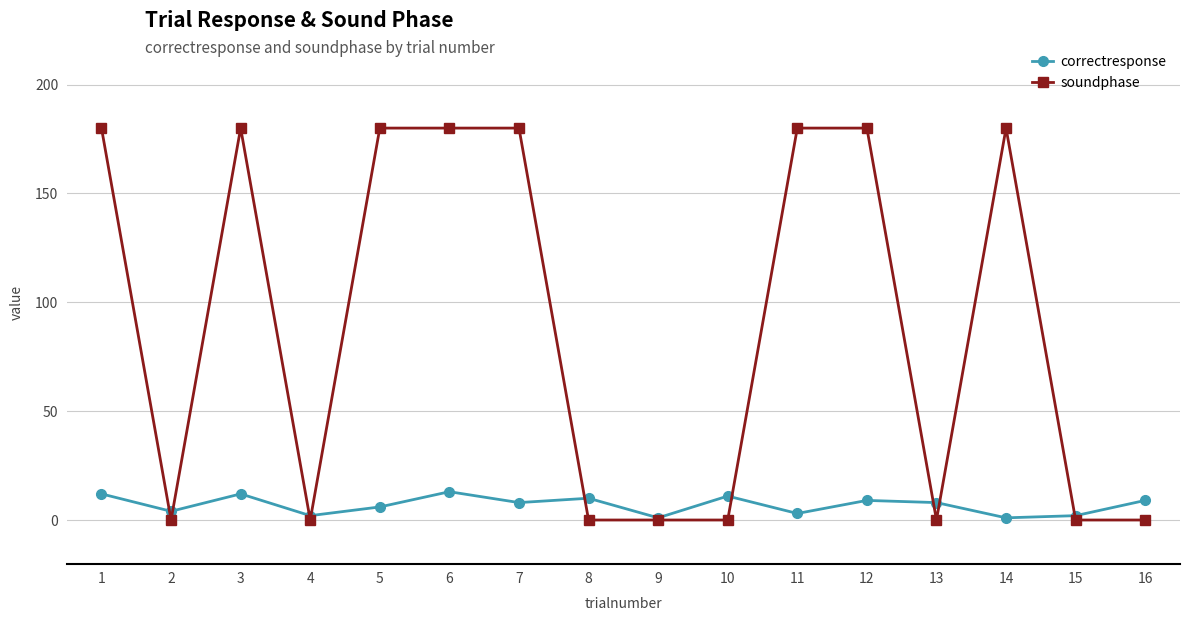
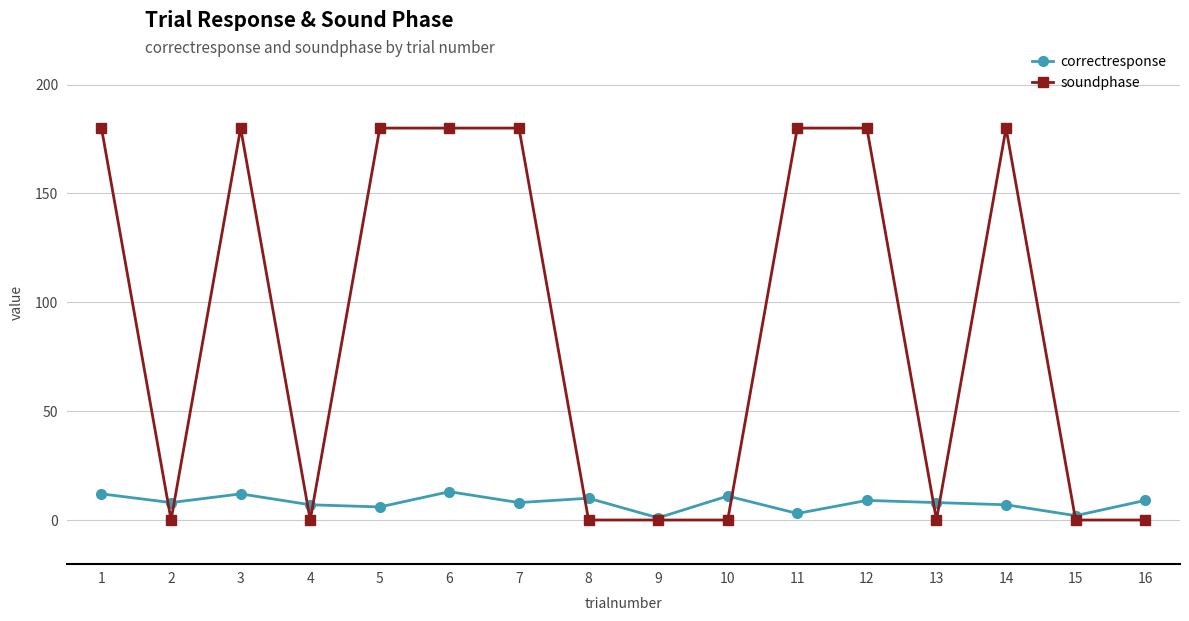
  {
    "correctresponse": {
      "1": 12,
-     "2": 4,
+     "2": 8,
      "3": 12,
-     "4": 2,
+     "4": 7,
      "5": 6,
      "6": 13,
      "7": 8,
      "8": 10,
      "10": 11,
      "11": 3,
      "12": 9,
      "13": 8,
-     "14": 1,
+     "14": 7,
      "15": 2,
      "16": 9
    },
    "soundphase": {
      "1": 180,
      "2": 0,
      "3": 180,
      "4": 0,
      "5": 180,
      "6": 180,
      "7": 180,
      "8": 0,
      "10": 0,
      "11": 180,
      "12": 180,
      "13": 0,
      "14": 180,
      "15": 0,
      "16": 0
    }
  }
